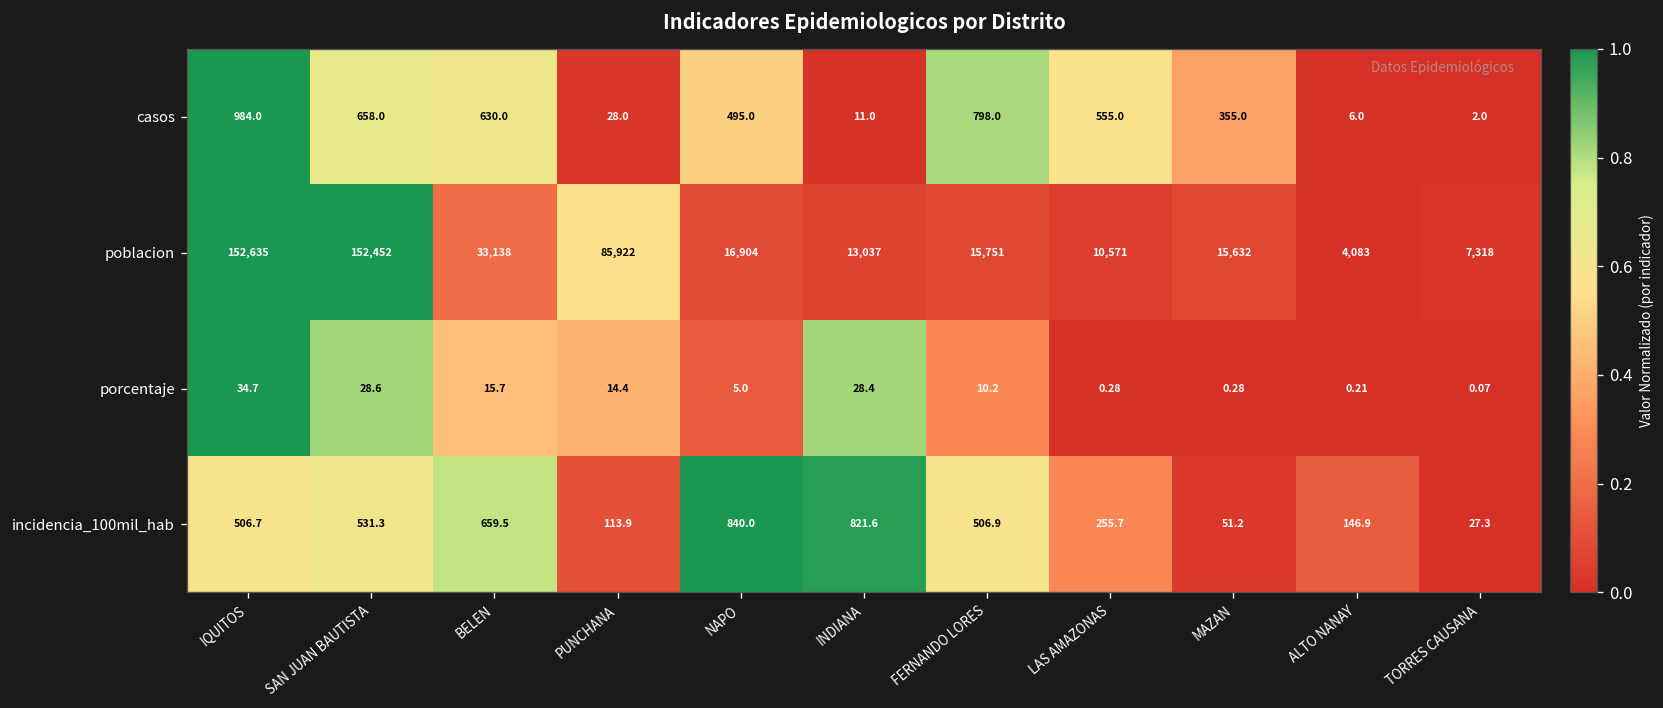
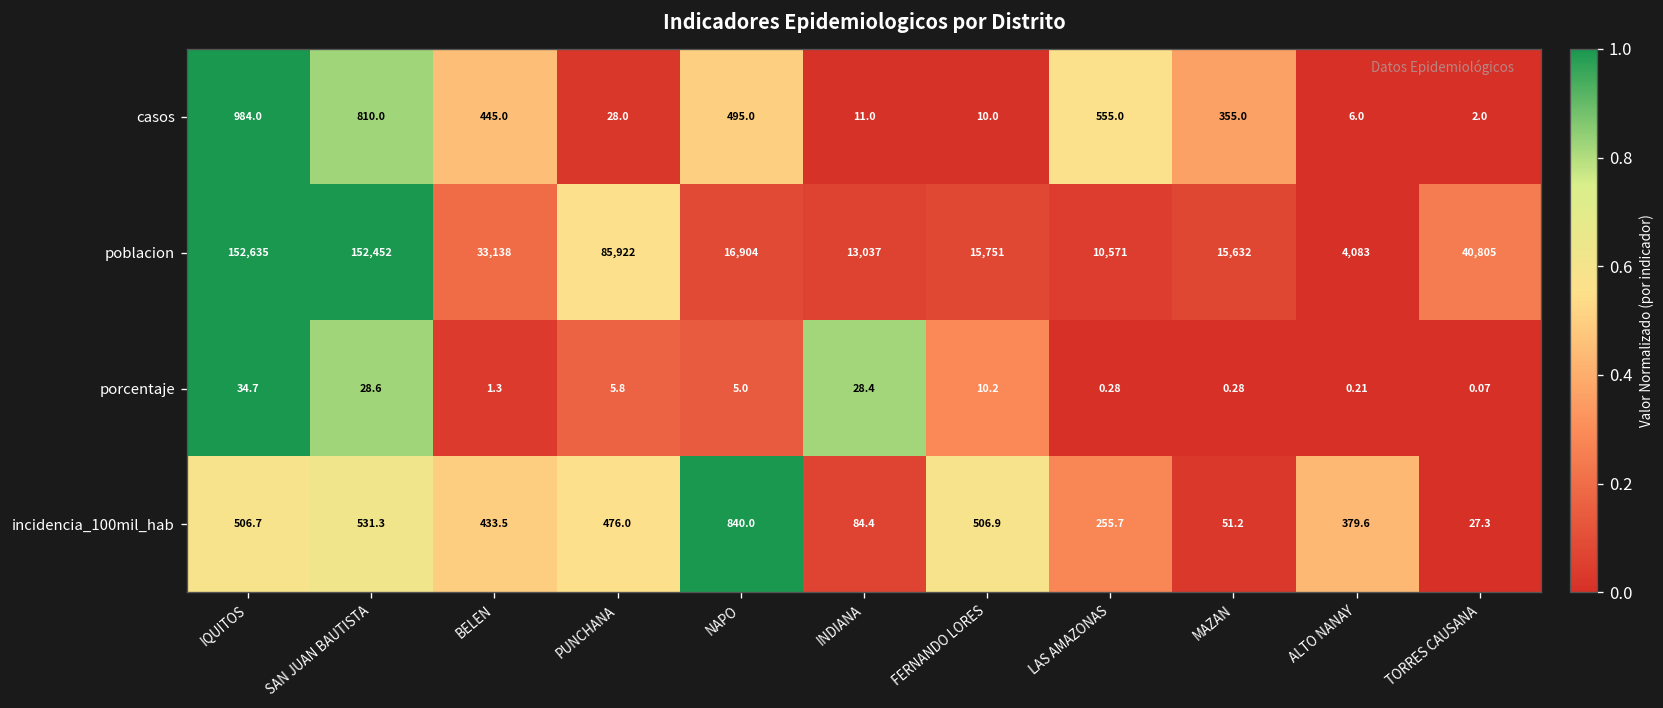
  {
    "casos": {
      "IQUITOS": "984.0",
-     "SAN JUAN BAUTISTA": "658.0",
-     "BELEN": "630.0",
+     "SAN JUAN BAUTISTA": "810.0",
+     "BELEN": "445.0",
      "PUNCHANA": "28.0",
      "NAPO": "495.0",
      "INDIANA": "11.0",
-     "FERNANDO LORES": "798.0",
+     "FERNANDO LORES": "10.0",
      "LAS AMAZONAS": "555.0",
      "MAZAN": "355.0",
      "ALTO NANAY": "6.0"
    },
    "poblacion": {
      "IQUITOS": "152,635",
      "SAN JUAN BAUTISTA": "152,452",
      "BELEN": "33,138",
      "PUNCHANA": "85,922",
      "NAPO": "16,904",
      "INDIANA": "13,037",
      "FERNANDO LORES": "15,751",
      "LAS AMAZONAS": "10,571",
      "MAZAN": "15,632",
      "ALTO NANAY": "4,083",
-     "TORRES CAUSANA": "7,318"
+     "TORRES CAUSANA": "40,805"
    },
    "porcentaje": {
      "IQUITOS": "34.7",
      "SAN JUAN BAUTISTA": "28.6",
-     "BELEN": "15.7",
-     "PUNCHANA": "14.4",
+     "BELEN": "1.3",
+     "PUNCHANA": "5.8",
      "NAPO": "5.0",
      "INDIANA": "28.4",
      "FERNANDO LORES": "10.2",
      "LAS AMAZONAS": "0.28",
      "MAZAN": "0.28",
      "ALTO NANAY": "0.21",
      "TORRES CAUSANA": "0.07"
    },
    "incidencia_100mil_hab": {
      "IQUITOS": "506.7",
      "SAN JUAN BAUTISTA": "531.3",
-     "BELEN": "659.5",
-     "PUNCHANA": "113.9",
+     "BELEN": "433.5",
+     "PUNCHANA": "476.0",
      "NAPO": "840.0",
-     "INDIANA": "821.6",
+     "INDIANA": "84.4",
      "FERNANDO LORES": "506.9",
      "LAS AMAZONAS": "255.7",
      "MAZAN": "51.2",
-     "ALTO NANAY": "146.9",
+     "ALTO NANAY": "379.6",
      "TORRES CAUSANA": "27.3"
    }
  }
